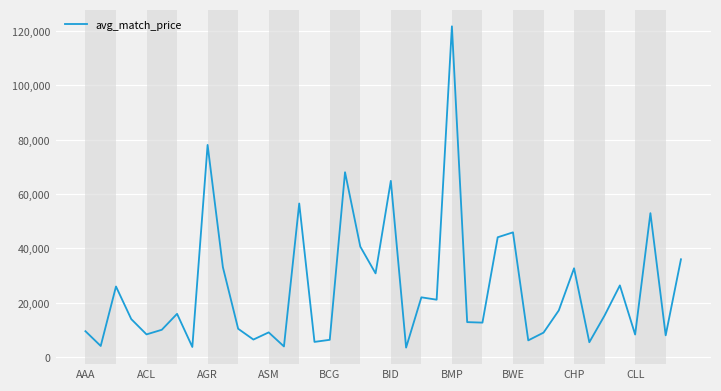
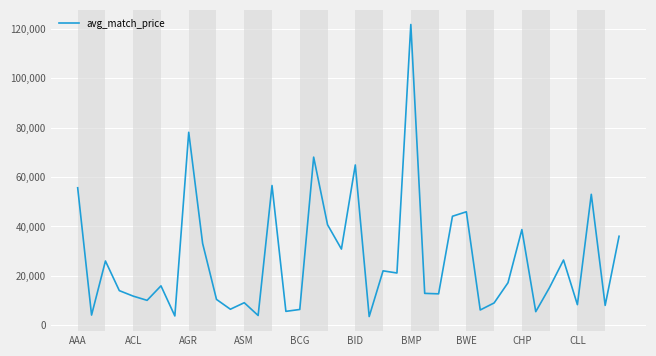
  {
-   "AAA": "10,000",
-   "ACL": "8,000",
+   "AAA": "56,000",
+   "ACL": "12,000",
    "AGR": "78,000",
    "ASM": "9,000",
    "BCG": "6,000",
    "BID": "65,000",
    "BMP": "122,000",
    "BWE": "46,000",
-   "CHP": "33,000",
+   "CHP": "39,000",
    "CLL": "8,000"
  }
